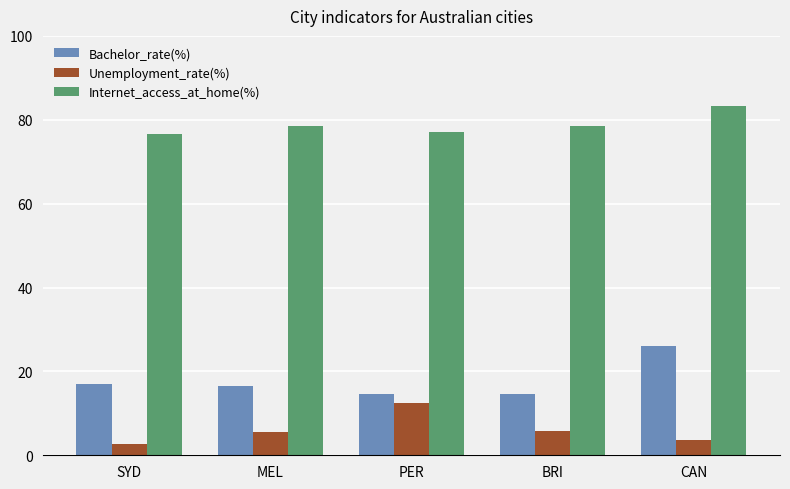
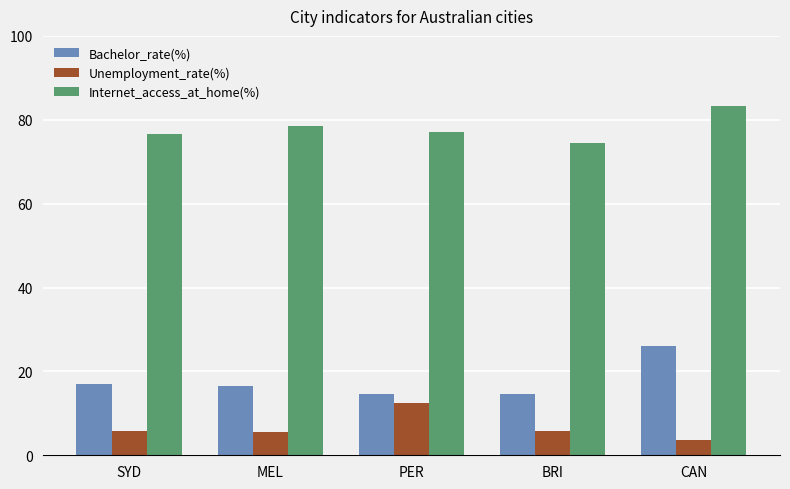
  {
    "Bachelor_rate(%)": {
      "SYD": 17,
      "MEL": 17,
      "PER": 15,
      "BRI": 15,
      "CAN": 26
    },
    "Unemployment_rate(%)": {
-     "SYD": 3,
+     "SYD": 6,
      "MEL": 6,
      "PER": 13,
      "BRI": 6,
      "CAN": 4
    },
    "Internet_access_at_home(%)": {
      "SYD": 77,
      "MEL": 79,
      "PER": 77,
-     "BRI": 79,
+     "BRI": 75,
      "CAN": 83
    }
  }
